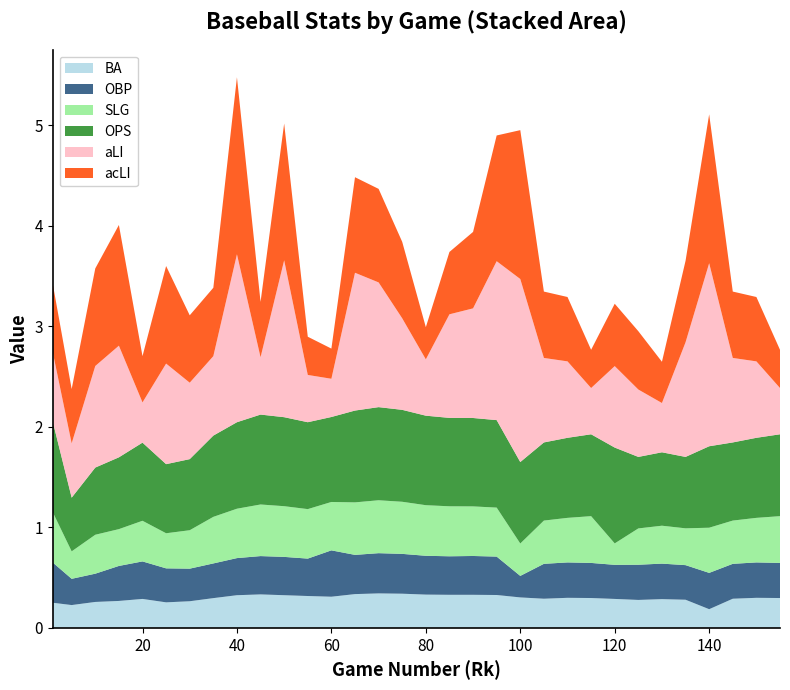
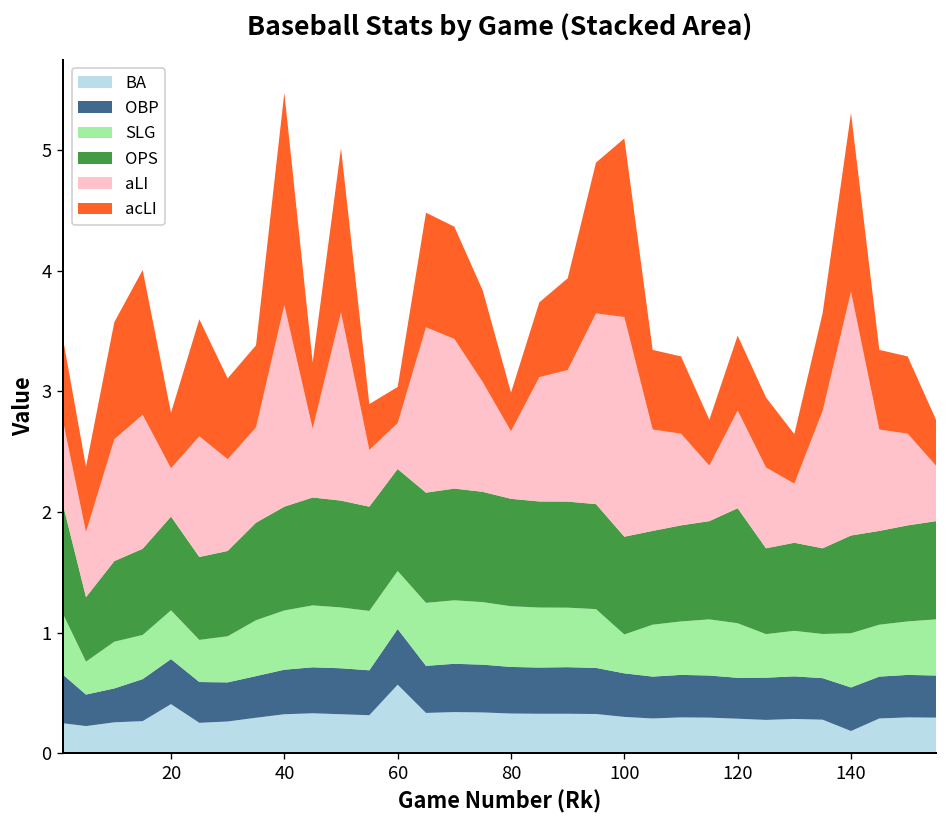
  {
    "BA": {
-     "20": 0.29,
+     "20": 0.41,
      "40": 0.33,
-     "60": 0.31,
+     "60": 0.57,
      "80": 0.33,
      "100": 0.30,
      "120": 0.29,
      "140": 0.19
    },
    "OBP": {
      "20": 0.37,
      "40": 0.37,
      "60": 0.46,
      "80": 0.39,
-     "100": 0.21,
+     "100": 0.36,
      "120": 0.34,
      "140": 0.36
    },
    "SLG": {
      "20": 0.40,
      "40": 0.49,
      "60": 0.48,
      "80": 0.50,
      "100": 0.32,
-     "120": 0.21,
+     "120": 0.45,
      "140": 0.45
    },
    "OPS": {
      "20": 0.78,
      "40": 0.86,
      "60": 0.85,
      "80": 0.89,
      "100": 0.81,
      "120": 0.95,
      "140": 0.81
    },
    "aLI": {
      "20": 0.40,
      "40": 1.67,
      "60": 0.38,
      "80": 0.56,
      "100": 1.82,
      "120": 0.81,
-     "140": 1.82
+     "140": 2.02
    },
    "acLI": {
      "20": 0.46,
      "40": 1.76,
      "60": 0.30,
      "80": 0.32,
      "100": 1.48,
      "120": 0.62,
      "140": 1.48
    }
  }
